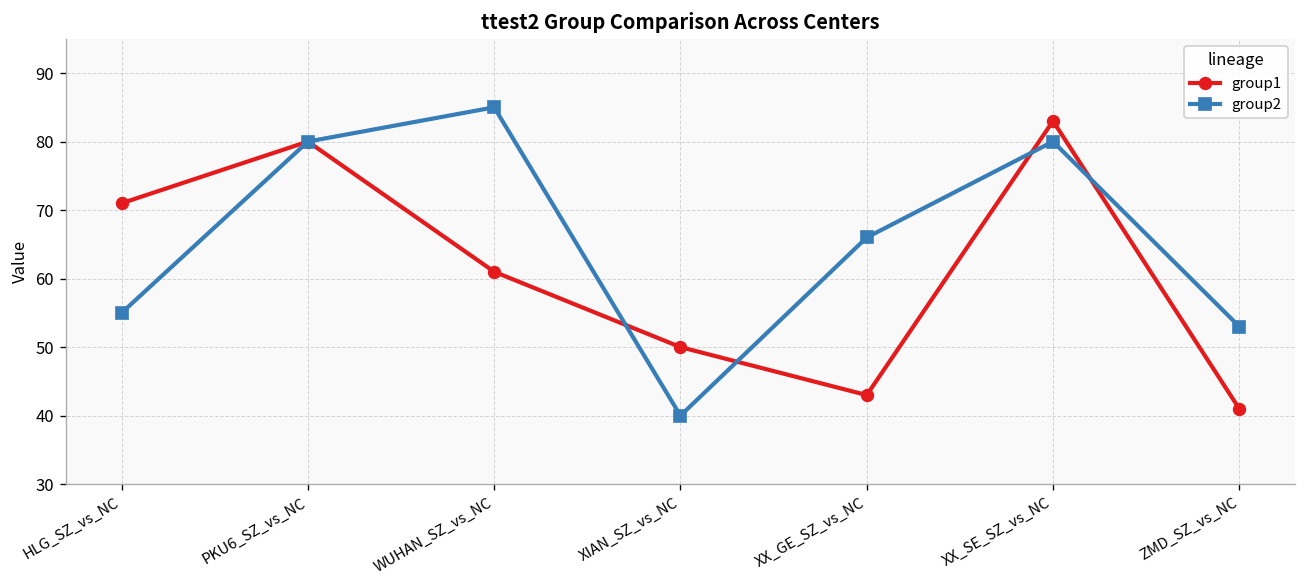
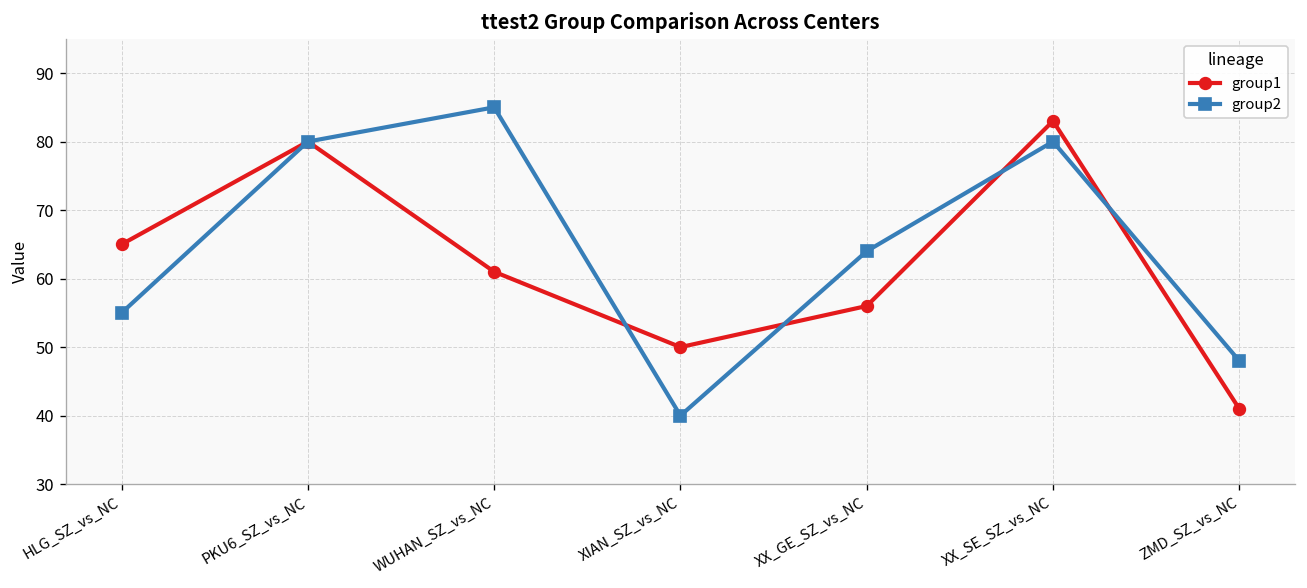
  {
    "group1": {
-     "HLG_SZ_vs_NC": 71,
+     "HLG_SZ_vs_NC": 65,
      "WUHAN_SZ_vs_NC": 61,
      "XIAN_SZ_vs_NC": 50,
-     "XX_GE_SZ_vs_NC": 43,
+     "XX_GE_SZ_vs_NC": 56,
      "XX_SE_SZ_vs_NC": 83,
      "ZMD_SZ_vs_NC": 41
    },
    "group2": {
      "HLG_SZ_vs_NC": 55,
      "WUHAN_SZ_vs_NC": 85,
      "XIAN_SZ_vs_NC": 40,
-     "XX_GE_SZ_vs_NC": 66,
+     "XX_GE_SZ_vs_NC": 64,
      "XX_SE_SZ_vs_NC": 80,
-     "ZMD_SZ_vs_NC": 53
+     "ZMD_SZ_vs_NC": 48
    }
  }
